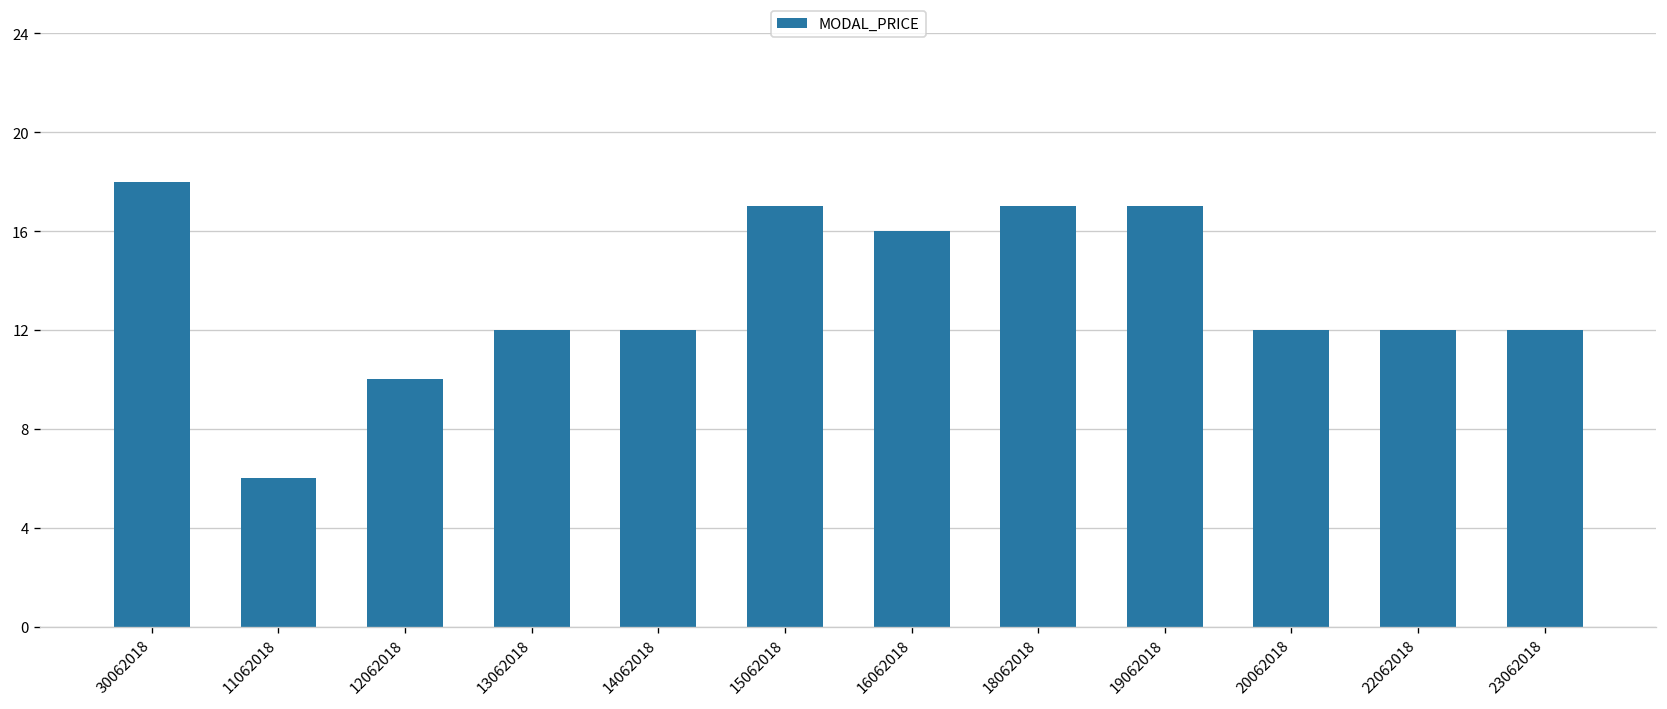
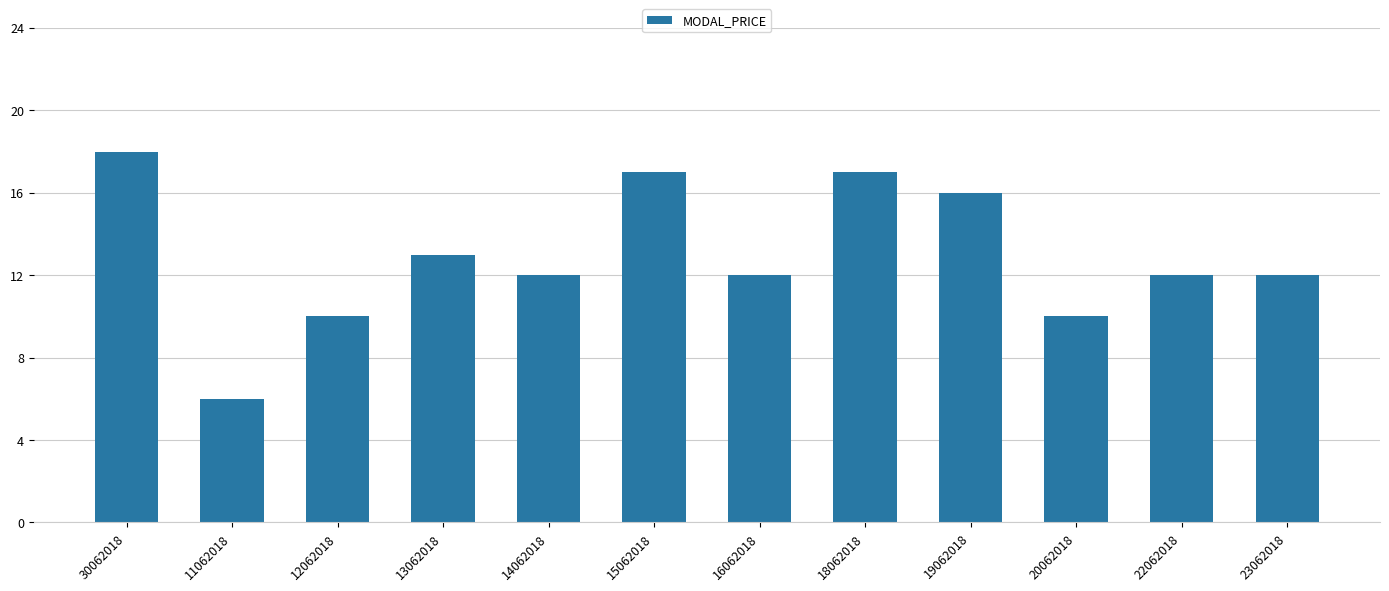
  {
    "30062018": 18,
    "11062018": 6,
    "12062018": 10,
-   "13062018": 12,
+   "13062018": 13,
    "14062018": 12,
    "15062018": 17,
-   "16062018": 16,
+   "16062018": 12,
    "18062018": 17,
-   "19062018": 17,
-   "20062018": 12,
+   "19062018": 16,
+   "20062018": 10,
    "22062018": 12,
    "23062018": 12
  }
